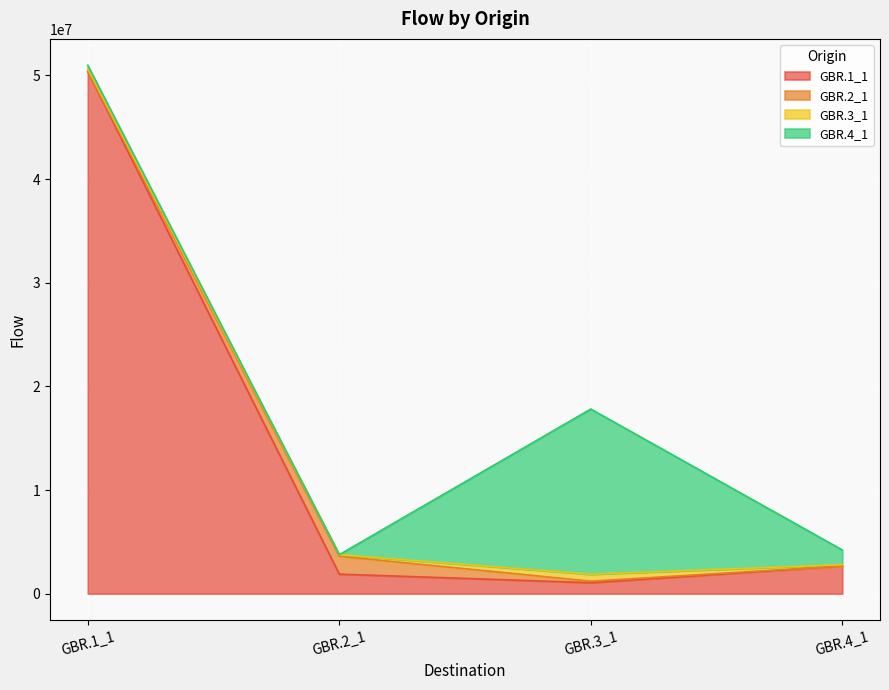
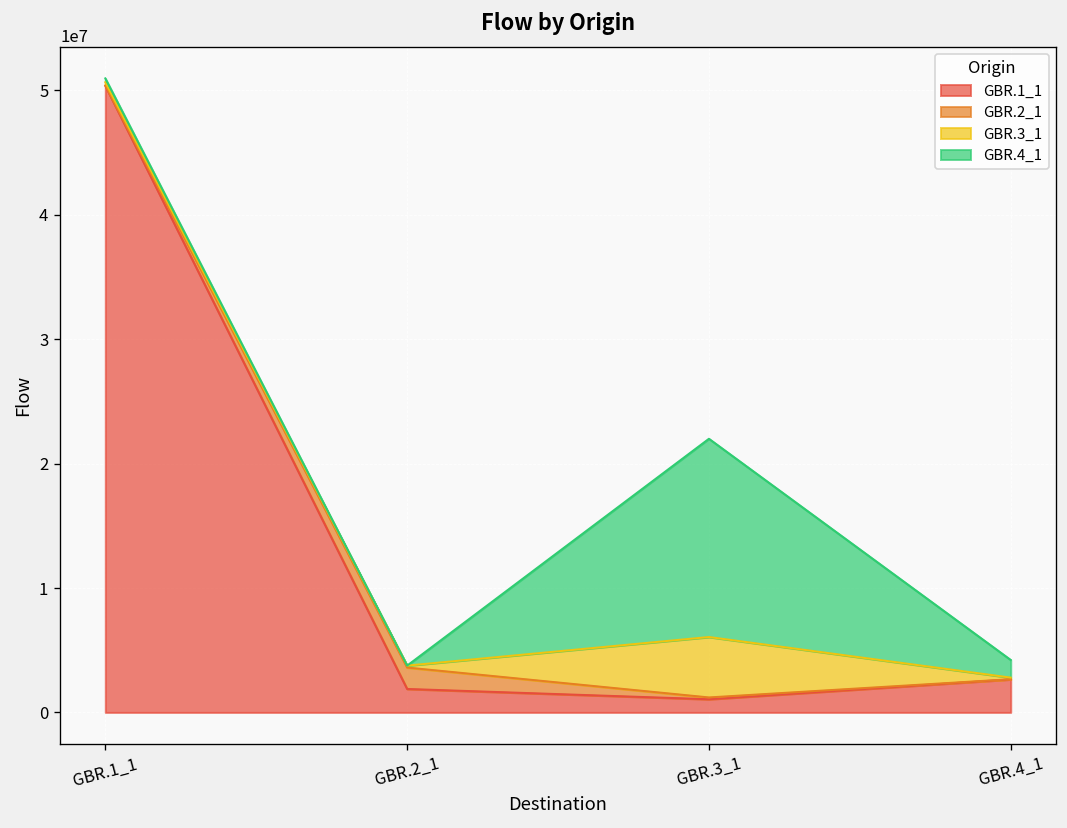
  {
    "GBR.3_1": {
      "GBR.1_1": 300000,
-     "GBR.3_1": 700000
+     "GBR.3_1": 4900000
    },
    "GBR.4_1": {
      "GBR.1_1": 300000,
      "GBR.3_1": 15900000,
      "GBR.4_1": 1400000
    }
  }
